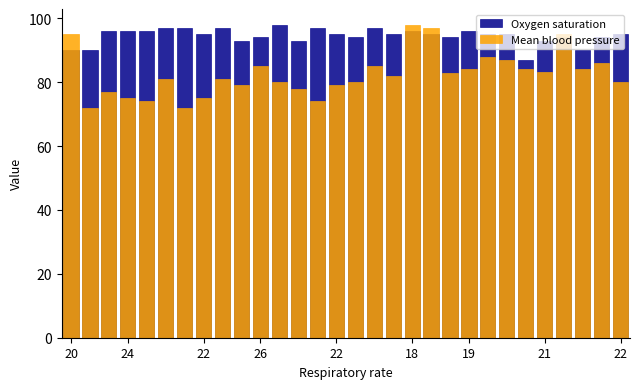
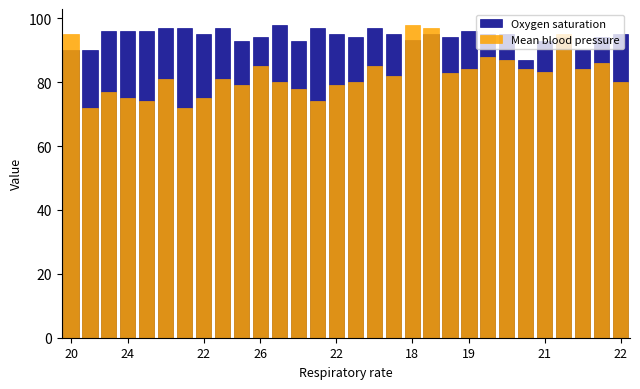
  {
    "Oxygen saturation": {
-     "18": 96
+     "18": 93
    },
    "Mean blood pressure": {
      "18": 98
    }
  }
